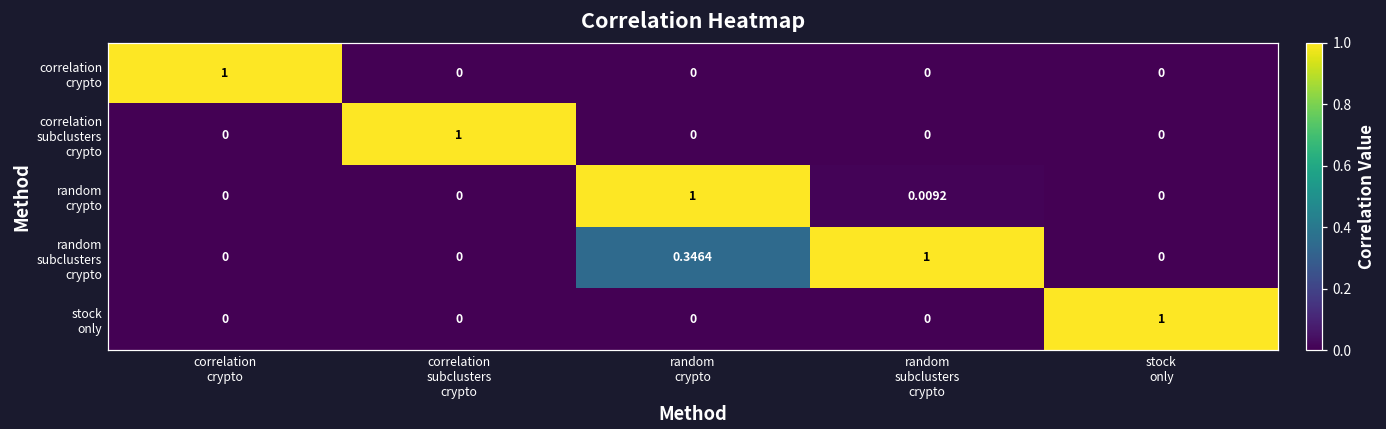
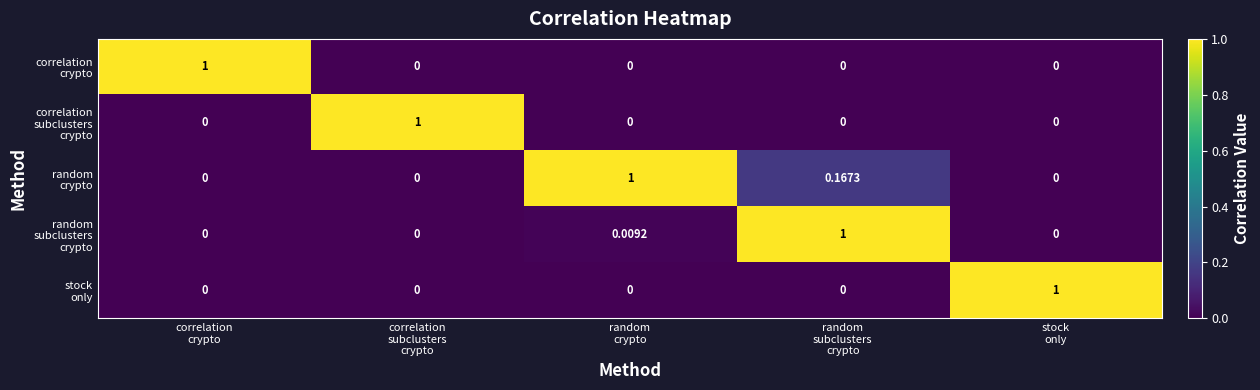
  {
    "correlation crypto": {
      "correlation crypto": 1,
      "correlation subclusters crypto": 0,
      "random crypto": 0,
      "random subclusters crypto": 0,
      "stock only": 0
    },
    "correlation subclusters crypto": {
      "correlation crypto": 0,
      "correlation subclusters crypto": 1,
      "random crypto": 0,
      "random subclusters crypto": 0,
      "stock only": 0
    },
    "random crypto": {
      "correlation crypto": 0,
      "correlation subclusters crypto": 0,
      "random crypto": 1,
-     "random subclusters crypto": 0.0092,
+     "random subclusters crypto": 0.1673,
      "stock only": 0
    },
    "random subclusters crypto": {
      "correlation crypto": 0,
      "correlation subclusters crypto": 0,
-     "random crypto": 0.3464,
+     "random crypto": 0.0092,
      "random subclusters crypto": 1,
      "stock only": 0
    },
    "stock only": {
      "correlation crypto": 0,
      "correlation subclusters crypto": 0,
      "random crypto": 0,
      "random subclusters crypto": 0,
      "stock only": 1
    }
  }
